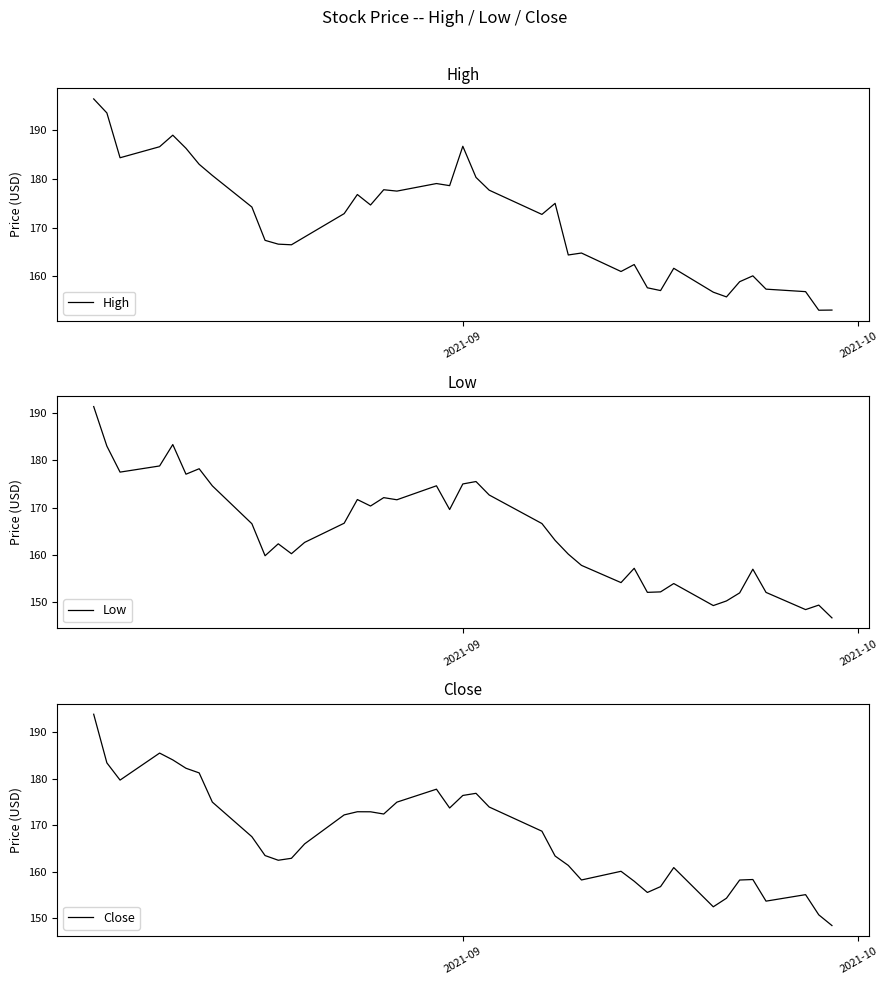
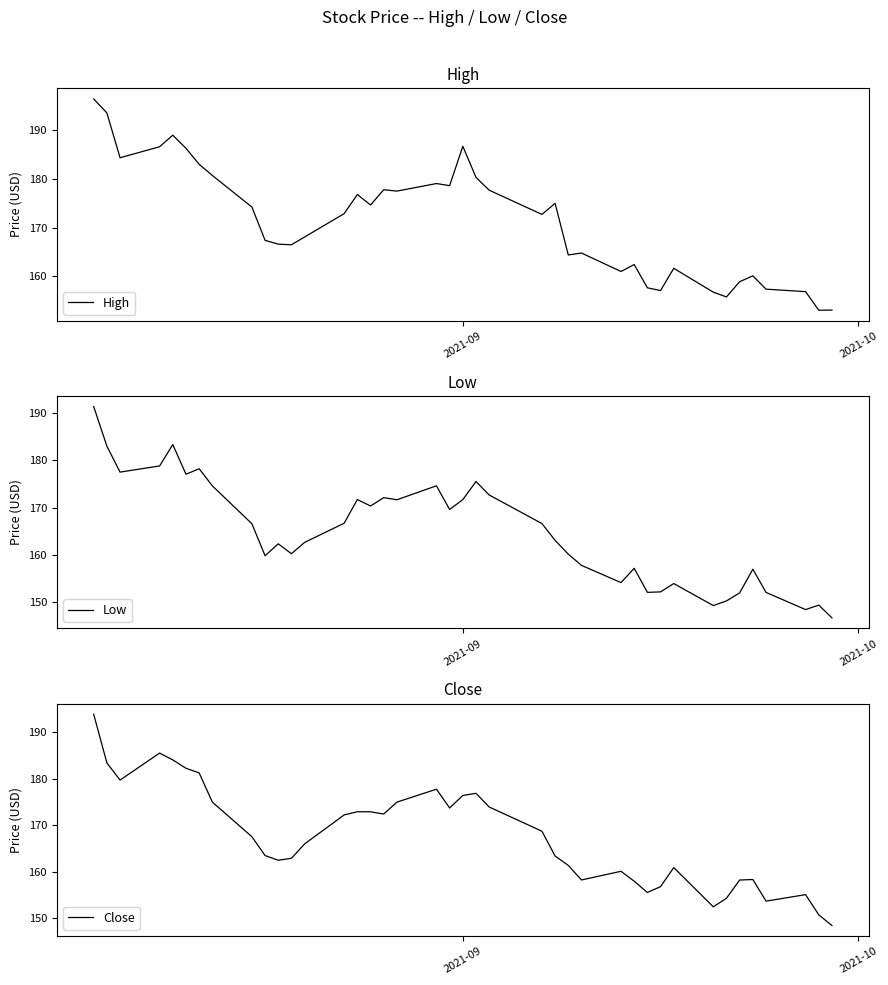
  {
    "High": {
      "2021-09": 187
    },
    "Low": {
-     "2021-09": 175
+     "2021-09": 172
    },
    "Close": {
      "2021-09": 176
    }
  }
